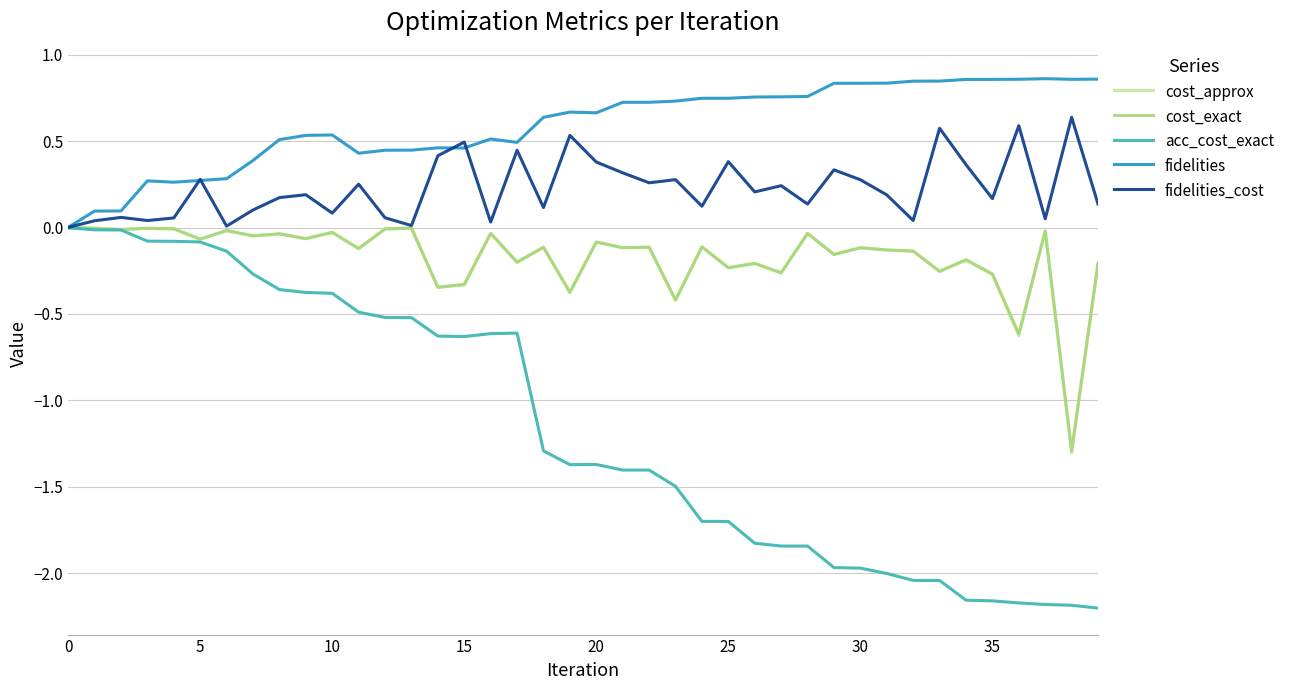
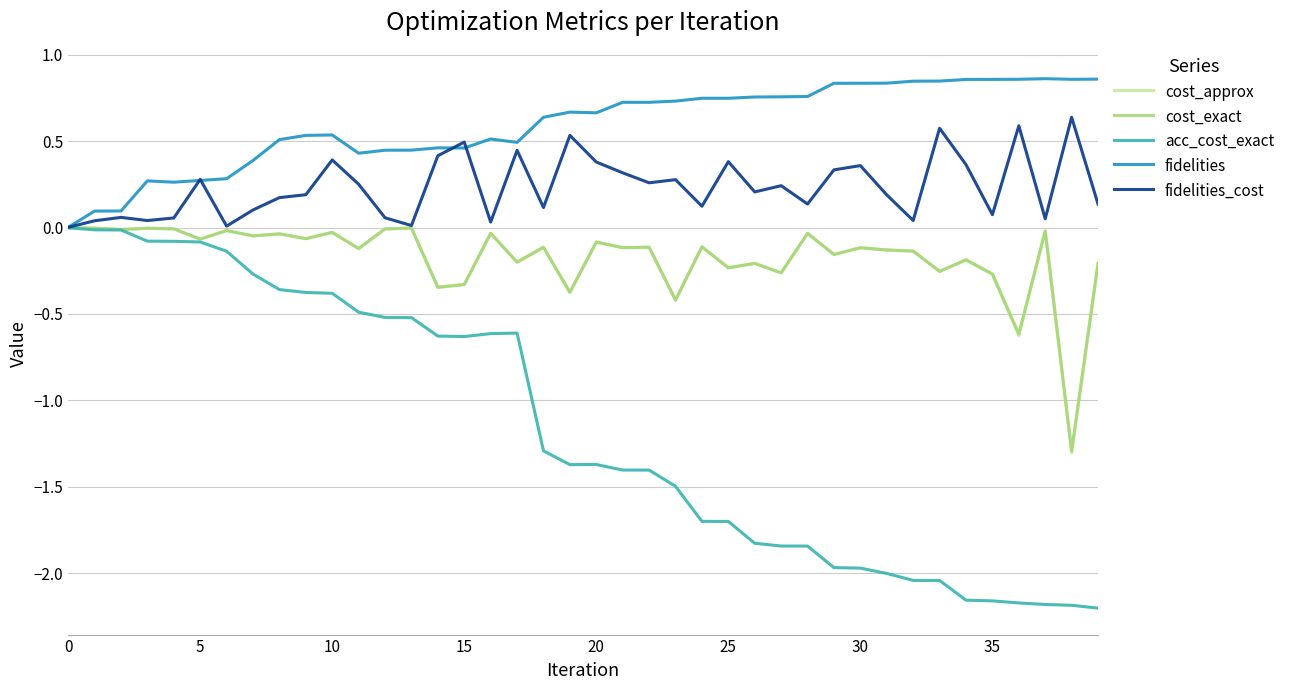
  {
    "fidelities_cost": {
-     "10": 0.08,
+     "10": 0.39,
      "15": 0.49,
      "20": 0.38,
      "25": 0.38,
-     "30": 0.28,
-     "35": 0.17
+     "30": 0.36,
+     "35": 0.07
    }
  }
